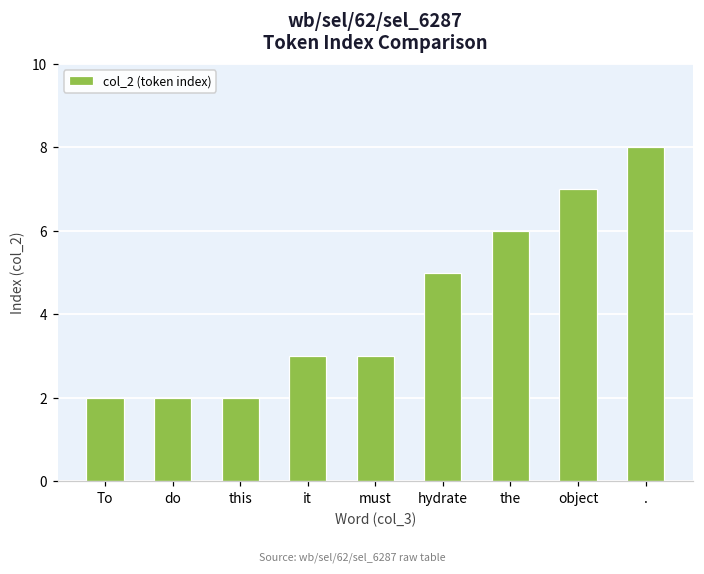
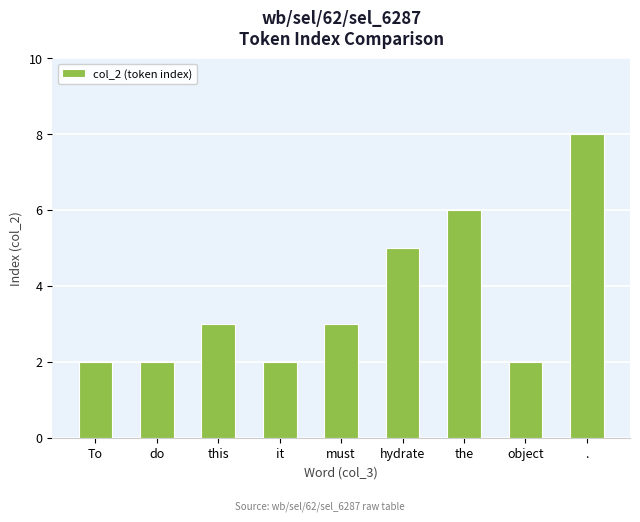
  {
    "To": 2,
    "do": 2,
-   "this": 2,
-   "it": 3,
+   "this": 3,
+   "it": 2,
    "must": 3,
    "hydrate": 5,
    "the": 6,
-   "object": 7,
+   "object": 2,
    ".": 8
  }
